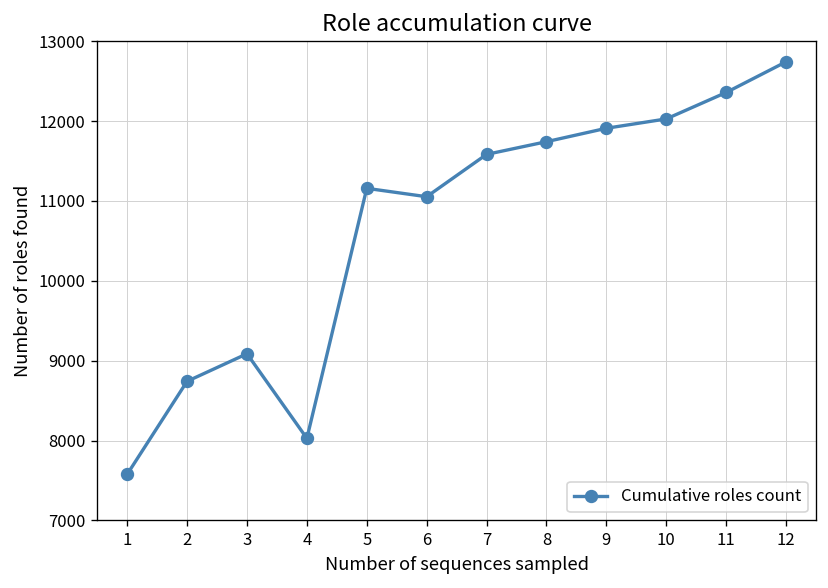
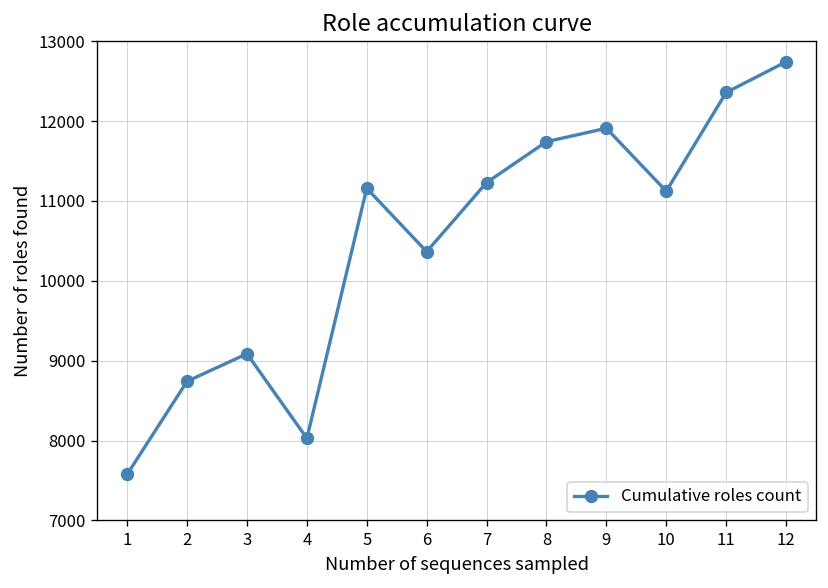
  {
    "1": 7600,
    "2": 8700,
    "3": 9100,
    "4": 8000,
    "5": 11200,
-   "6": 11100,
-   "7": 11600,
+   "6": 10400,
+   "7": 11200,
    "8": 11700,
    "9": 11900,
-   "10": 12000,
+   "10": 11100,
    "11": 12400,
    "12": 12700
  }
